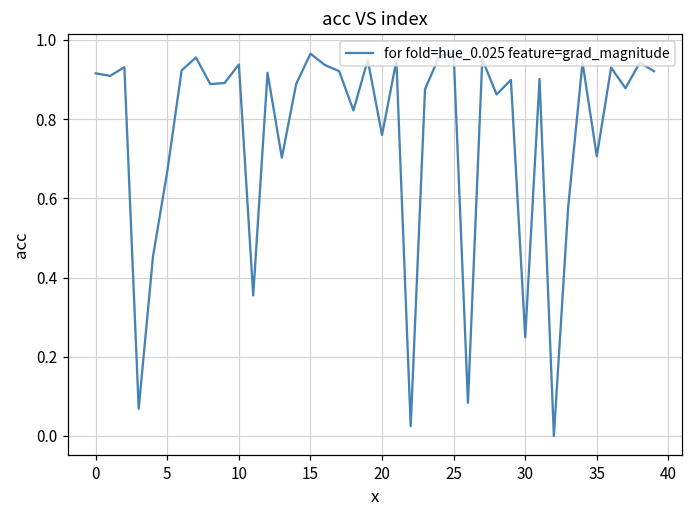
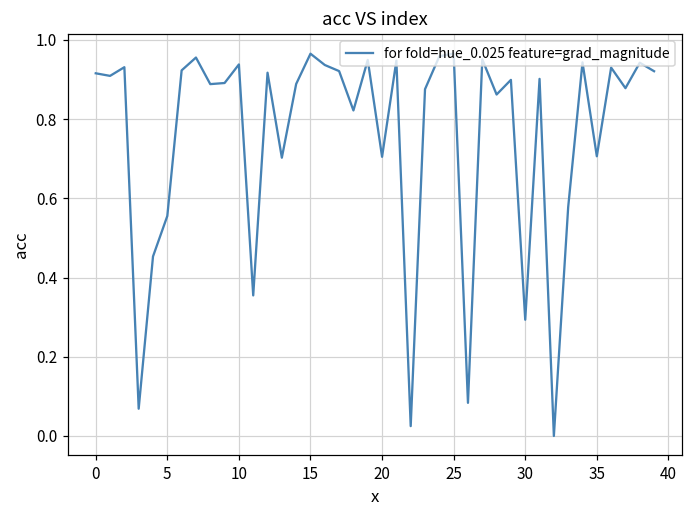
  {
    "0": 0.92,
-   "5": 0.67,
+   "5": 0.56,
    "10": 0.94,
    "15": 0.96,
-   "20": 0.76,
-   "30": 0.25,
+   "20": 0.70,
+   "30": 0.29,
    "35": 0.71
  }
